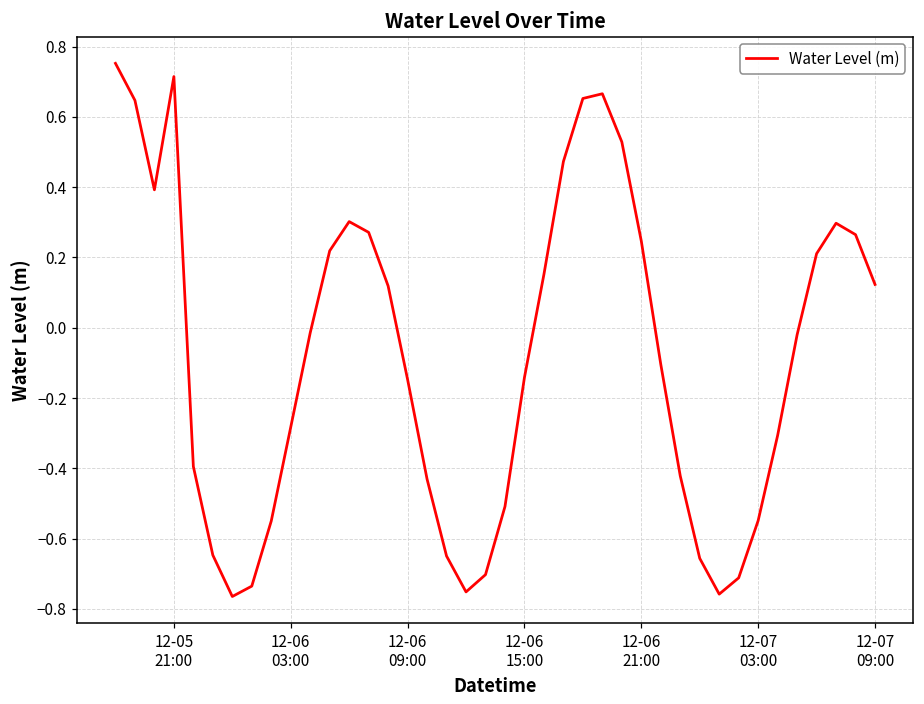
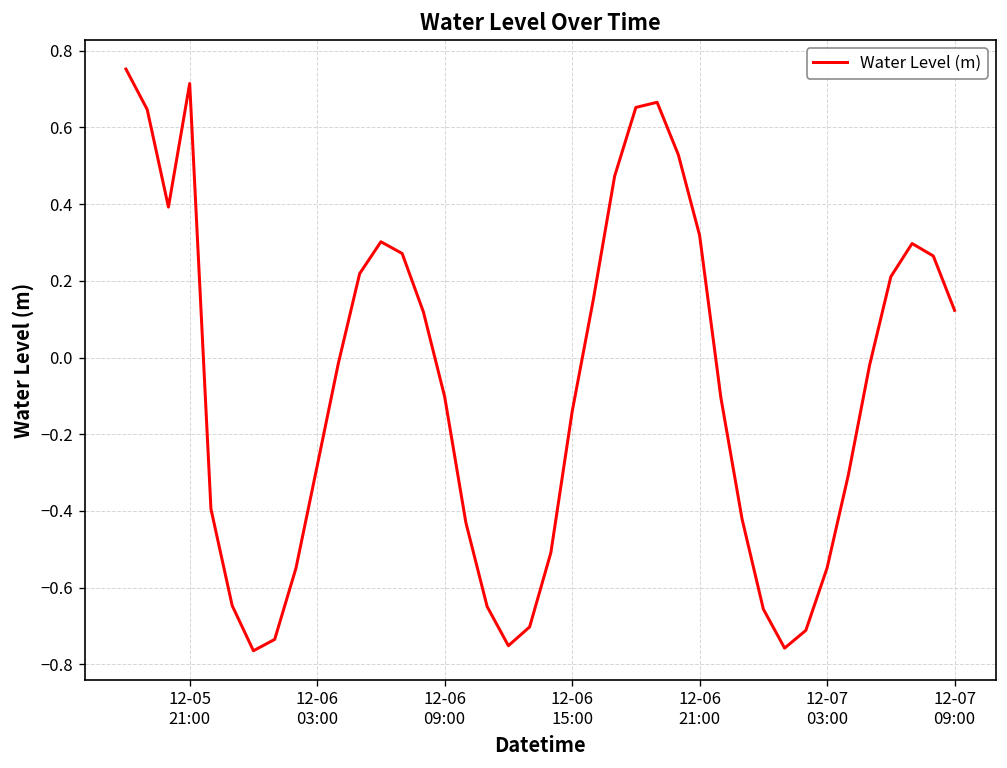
  {
    "12-05 21:00": 0.71,
    "12-06 03:00": -0.28,
-   "12-06 09:00": -0.15,
+   "12-06 09:00": -0.10,
    "12-06 15:00": -0.14,
-   "12-06 21:00": 0.25,
+   "12-06 21:00": 0.32,
    "12-07 03:00": -0.55,
    "12-07 09:00": 0.12
  }
